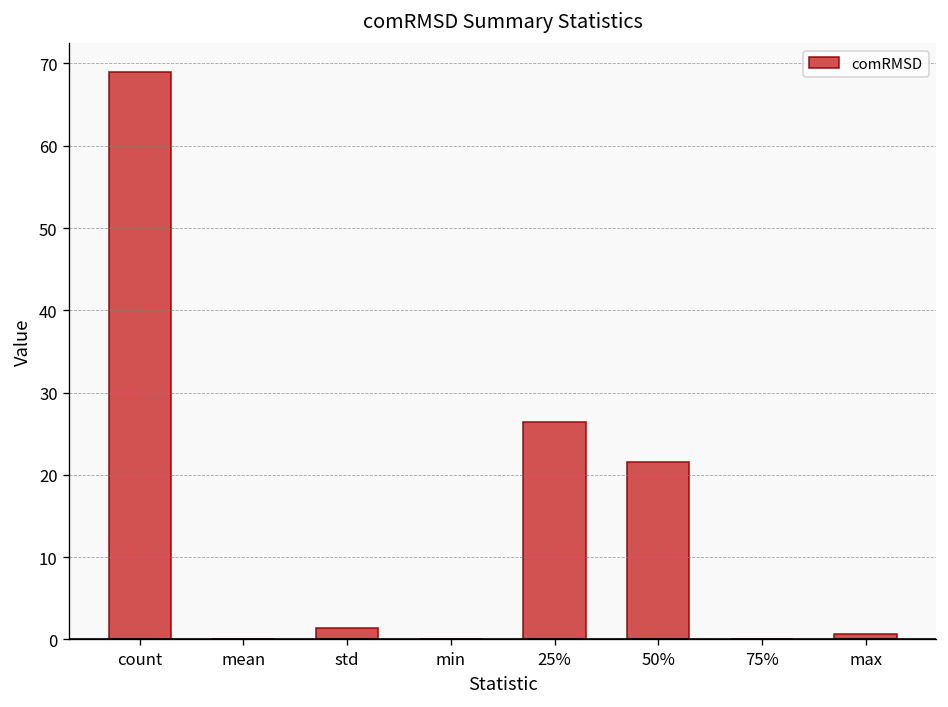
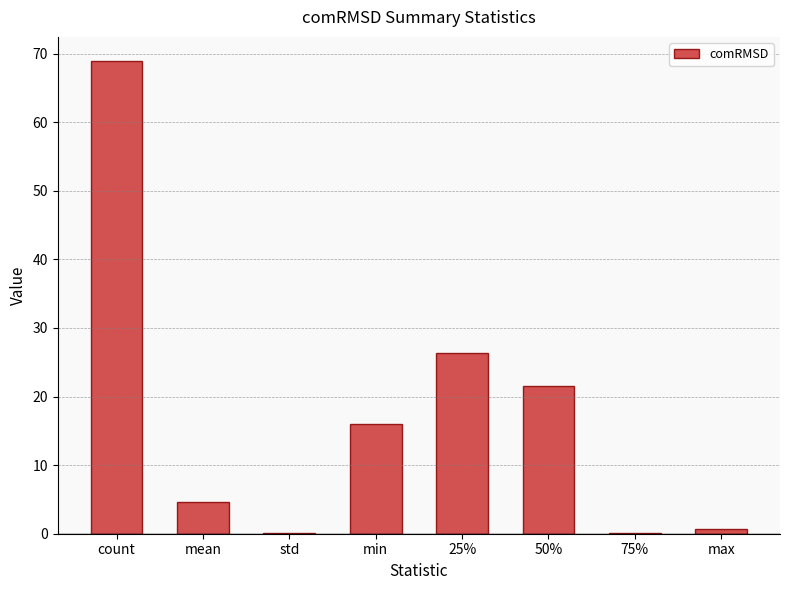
  {
    "count": 69,
-   "mean": 0,
-   "std": 1,
-   "min": 0,
+   "mean": 5,
+   "std": 0,
+   "min": 16,
    "25%": 26,
    "50%": 22,
    "max": 1
  }
